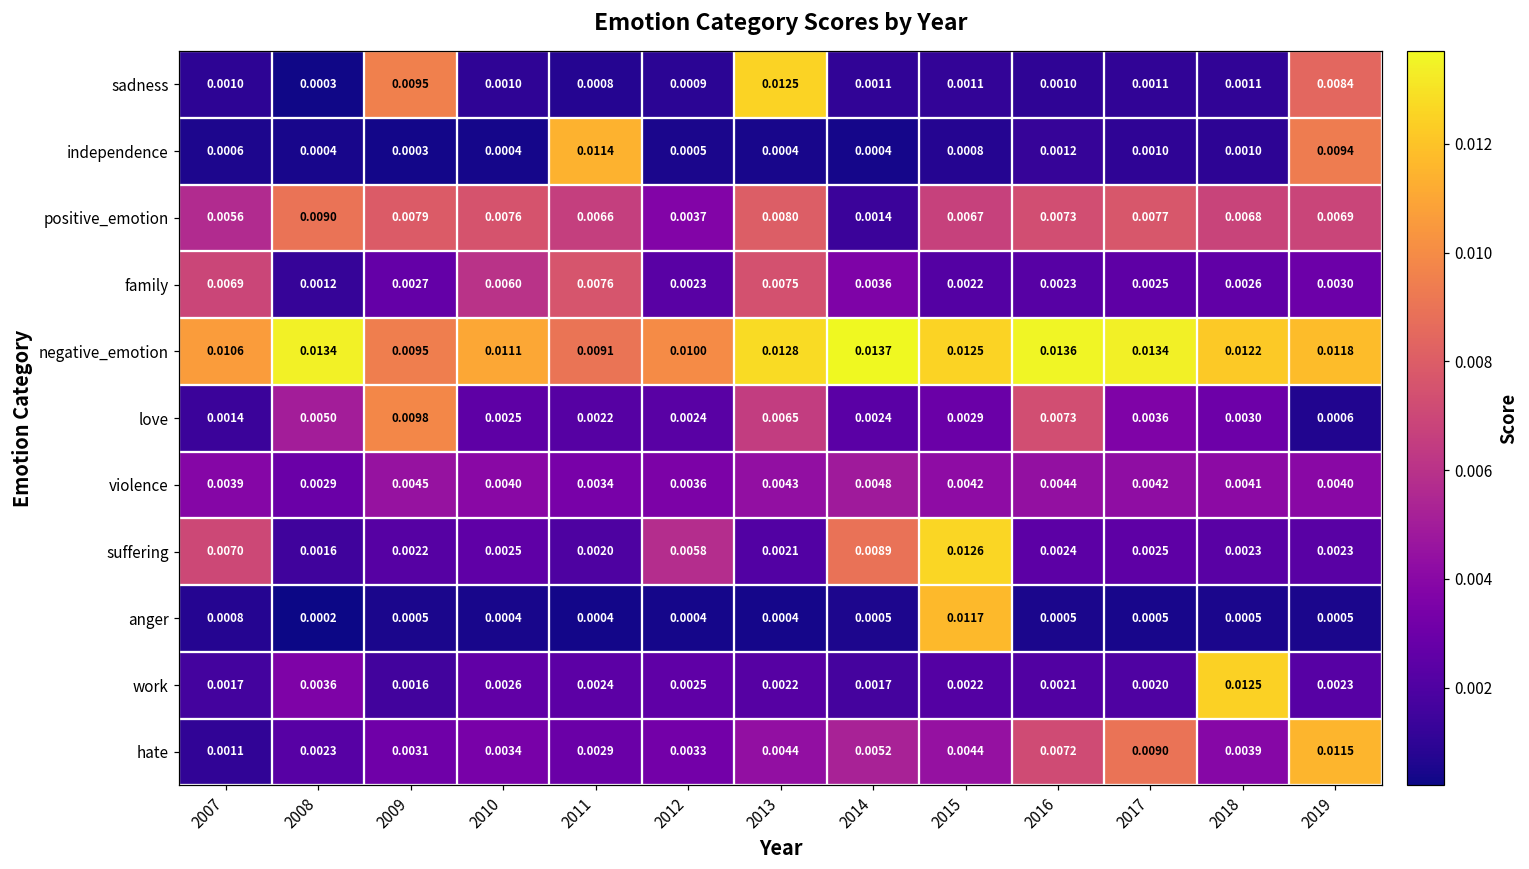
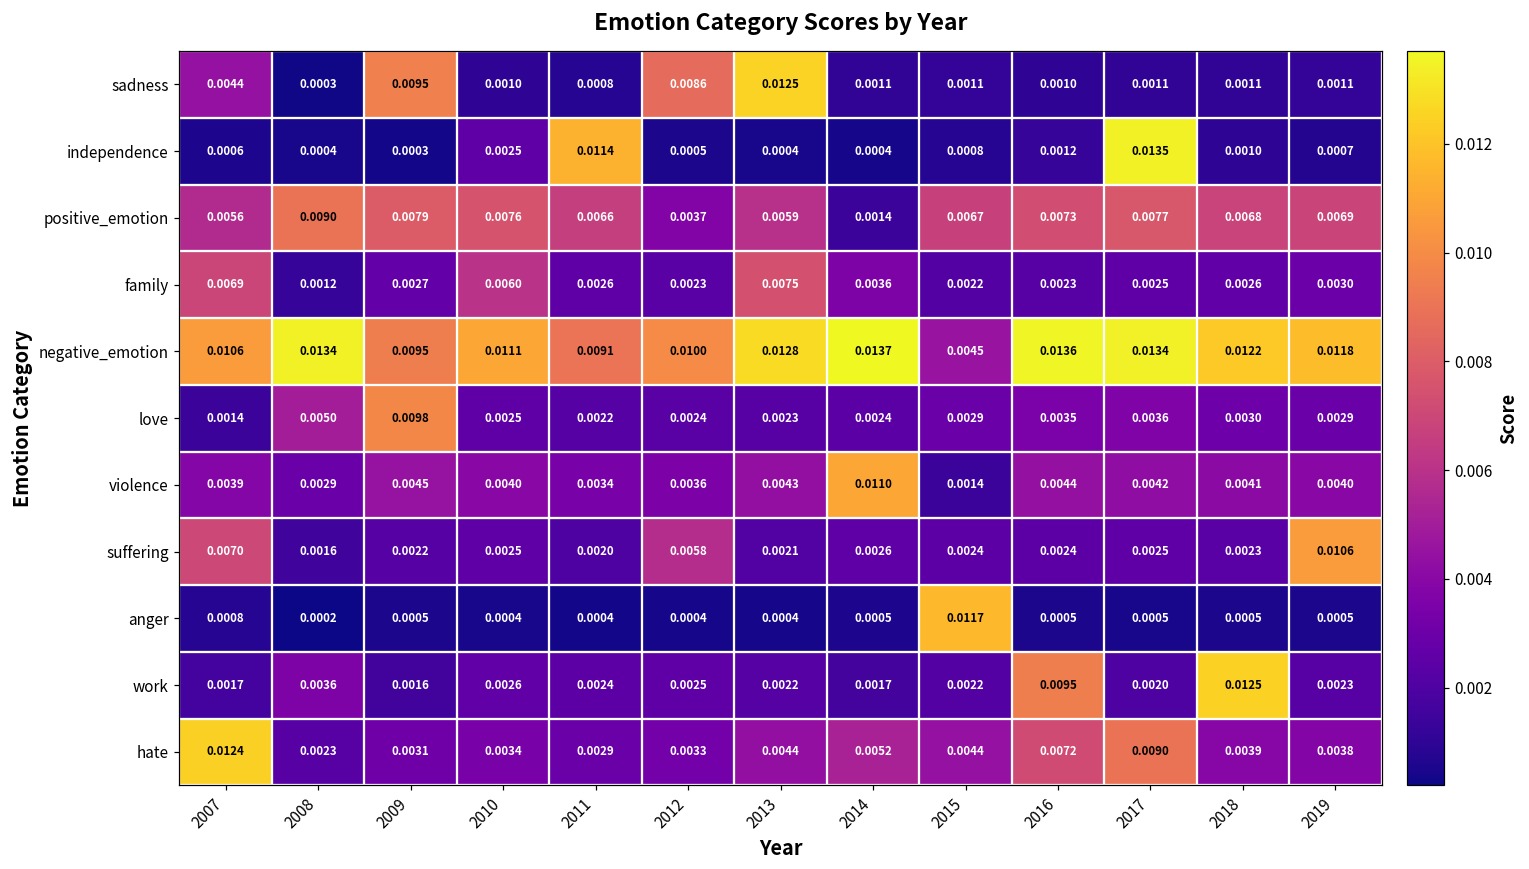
  {
    "sadness": {
-     "2007": 0.0010,
+     "2007": 0.0044,
      "2008": 0.0003,
      "2009": 0.0095,
      "2010": 0.0010,
      "2011": 0.0008,
-     "2012": 0.0009,
+     "2012": 0.0086,
      "2013": 0.0125,
      "2014": 0.0011,
      "2015": 0.0011,
      "2016": 0.0010,
      "2017": 0.0011,
      "2018": 0.0011,
-     "2019": 0.0084
+     "2019": 0.0011
    },
    "independence": {
      "2007": 0.0006,
      "2008": 0.0004,
      "2009": 0.0003,
-     "2010": 0.0004,
+     "2010": 0.0025,
      "2011": 0.0114,
      "2012": 0.0005,
      "2013": 0.0004,
      "2014": 0.0004,
      "2015": 0.0008,
      "2016": 0.0012,
-     "2017": 0.0010,
+     "2017": 0.0135,
      "2018": 0.0010,
-     "2019": 0.0094
+     "2019": 0.0007
    },
    "positive_emotion": {
      "2007": 0.0056,
      "2008": 0.0090,
      "2009": 0.0079,
      "2010": 0.0076,
      "2011": 0.0066,
      "2012": 0.0037,
-     "2013": 0.0080,
+     "2013": 0.0059,
      "2014": 0.0014,
      "2015": 0.0067,
      "2016": 0.0073,
      "2017": 0.0077,
      "2018": 0.0068,
      "2019": 0.0069
    },
    "family": {
      "2007": 0.0069,
      "2008": 0.0012,
      "2009": 0.0027,
      "2010": 0.0060,
-     "2011": 0.0076,
+     "2011": 0.0026,
      "2012": 0.0023,
      "2013": 0.0075,
      "2014": 0.0036,
      "2015": 0.0022,
      "2016": 0.0023,
      "2017": 0.0025,
      "2018": 0.0026,
      "2019": 0.0030
    },
    "negative_emotion": {
      "2007": 0.0106,
      "2008": 0.0134,
      "2009": 0.0095,
      "2010": 0.0111,
      "2011": 0.0091,
      "2012": 0.0100,
      "2013": 0.0128,
      "2014": 0.0137,
-     "2015": 0.0125,
+     "2015": 0.0045,
      "2016": 0.0136,
      "2017": 0.0134,
      "2018": 0.0122,
      "2019": 0.0118
    },
    "love": {
      "2007": 0.0014,
      "2008": 0.0050,
      "2009": 0.0098,
      "2010": 0.0025,
      "2011": 0.0022,
      "2012": 0.0024,
-     "2013": 0.0065,
+     "2013": 0.0023,
      "2014": 0.0024,
      "2015": 0.0029,
-     "2016": 0.0073,
+     "2016": 0.0035,
      "2017": 0.0036,
      "2018": 0.0030,
-     "2019": 0.0006
+     "2019": 0.0029
    },
    "violence": {
      "2007": 0.0039,
      "2008": 0.0029,
      "2009": 0.0045,
      "2010": 0.0040,
      "2011": 0.0034,
      "2012": 0.0036,
      "2013": 0.0043,
-     "2014": 0.0048,
-     "2015": 0.0042,
+     "2014": 0.0110,
+     "2015": 0.0014,
      "2016": 0.0044,
      "2017": 0.0042,
      "2018": 0.0041,
      "2019": 0.0040
    },
    "suffering": {
      "2007": 0.0070,
      "2008": 0.0016,
      "2009": 0.0022,
      "2010": 0.0025,
      "2011": 0.0020,
      "2012": 0.0058,
      "2013": 0.0021,
-     "2014": 0.0089,
-     "2015": 0.0126,
+     "2014": 0.0026,
+     "2015": 0.0024,
      "2016": 0.0024,
      "2017": 0.0025,
      "2018": 0.0023,
-     "2019": 0.0023
+     "2019": 0.0106
    },
    "anger": {
      "2007": 0.0008,
      "2008": 0.0002,
      "2009": 0.0005,
      "2010": 0.0004,
      "2011": 0.0004,
      "2012": 0.0004,
      "2013": 0.0004,
      "2014": 0.0005,
      "2015": 0.0117,
      "2016": 0.0005,
      "2017": 0.0005,
      "2018": 0.0005,
      "2019": 0.0005
    },
    "work": {
      "2007": 0.0017,
      "2008": 0.0036,
      "2009": 0.0016,
      "2010": 0.0026,
      "2011": 0.0024,
      "2012": 0.0025,
      "2013": 0.0022,
      "2014": 0.0017,
      "2015": 0.0022,
-     "2016": 0.0021,
+     "2016": 0.0095,
      "2017": 0.0020,
      "2018": 0.0125,
      "2019": 0.0023
    },
    "hate": {
-     "2007": 0.0011,
+     "2007": 0.0124,
      "2008": 0.0023,
      "2009": 0.0031,
      "2010": 0.0034,
      "2011": 0.0029,
      "2012": 0.0033,
      "2013": 0.0044,
      "2014": 0.0052,
      "2015": 0.0044,
      "2016": 0.0072,
      "2017": 0.0090,
      "2018": 0.0039,
-     "2019": 0.0115
+     "2019": 0.0038
    }
  }
